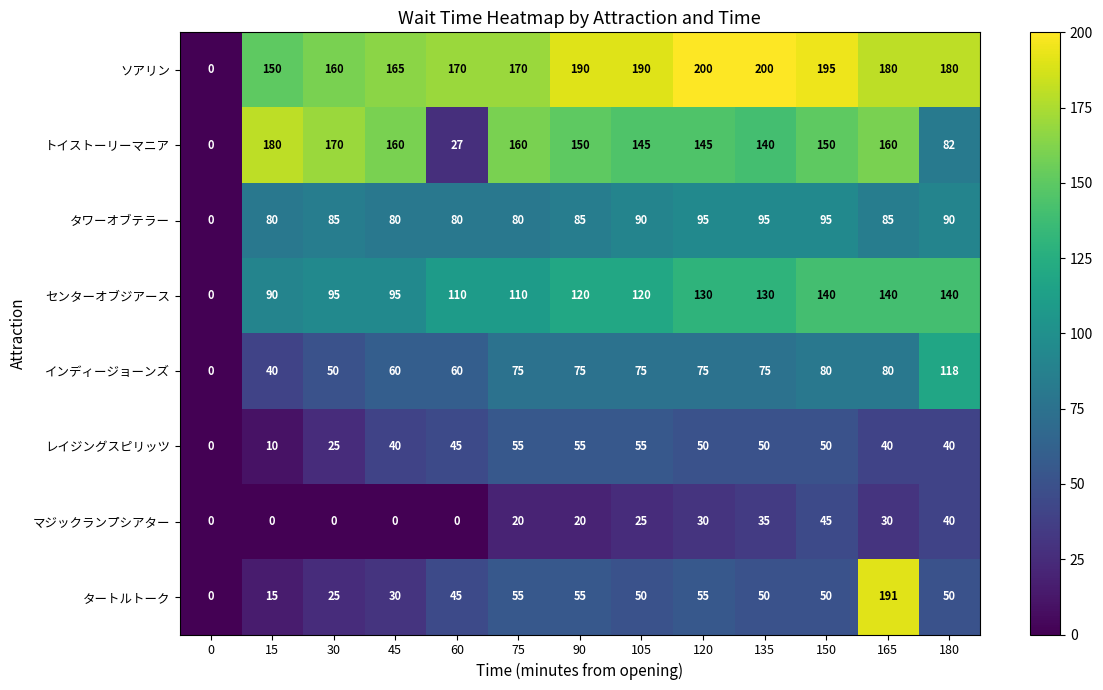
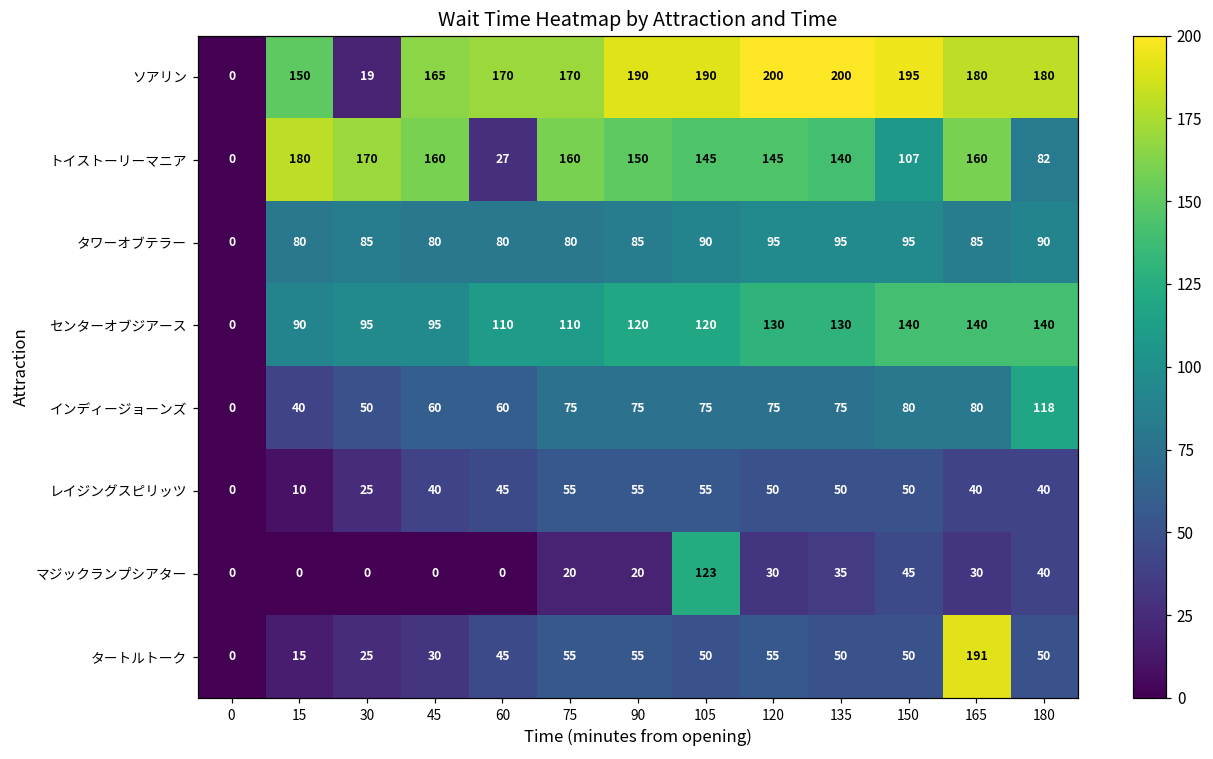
  {
    "ソアリン": {
      "0": 0,
      "15": 150,
-     "30": 160,
+     "30": 19,
      "45": 165,
      "60": 170,
      "75": 170,
      "90": 190,
      "105": 190,
      "120": 200,
      "135": 200,
      "150": 195,
      "165": 180,
      "180": 180
    },
    "トイストーリーマニア": {
      "0": 0,
      "15": 180,
      "30": 170,
      "45": 160,
      "60": 27,
      "75": 160,
      "90": 150,
      "105": 145,
      "120": 145,
      "135": 140,
-     "150": 150,
+     "150": 107,
      "165": 160,
      "180": 82
    },
    "タワーオブテラー": {
      "0": 0,
      "15": 80,
      "30": 85,
      "45": 80,
      "60": 80,
      "75": 80,
      "90": 85,
      "105": 90,
      "120": 95,
      "135": 95,
      "150": 95,
      "165": 85,
      "180": 90
    },
    "センターオブジアース": {
      "0": 0,
      "15": 90,
      "30": 95,
      "45": 95,
      "60": 110,
      "75": 110,
      "90": 120,
      "105": 120,
      "120": 130,
      "135": 130,
      "150": 140,
      "165": 140,
      "180": 140
    },
    "インディージョーンズ": {
      "0": 0,
      "15": 40,
      "30": 50,
      "45": 60,
      "60": 60,
      "75": 75,
      "90": 75,
      "105": 75,
      "120": 75,
      "135": 75,
      "150": 80,
      "165": 80,
      "180": 118
    },
    "レイジングスピリッツ": {
      "0": 0,
      "15": 10,
      "30": 25,
      "45": 40,
      "60": 45,
      "75": 55,
      "90": 55,
      "105": 55,
      "120": 50,
      "135": 50,
      "150": 50,
      "165": 40,
      "180": 40
    },
    "マジックランプシアター": {
      "0": 0,
      "15": 0,
      "30": 0,
      "45": 0,
      "60": 0,
      "75": 20,
      "90": 20,
-     "105": 25,
+     "105": 123,
      "120": 30,
      "135": 35,
      "150": 45,
      "165": 30,
      "180": 40
    },
    "タートルトーク": {
      "0": 0,
      "15": 15,
      "30": 25,
      "45": 30,
      "60": 45,
      "75": 55,
      "90": 55,
      "105": 50,
      "120": 55,
      "135": 50,
      "150": 50,
      "165": 191,
      "180": 50
    }
  }
